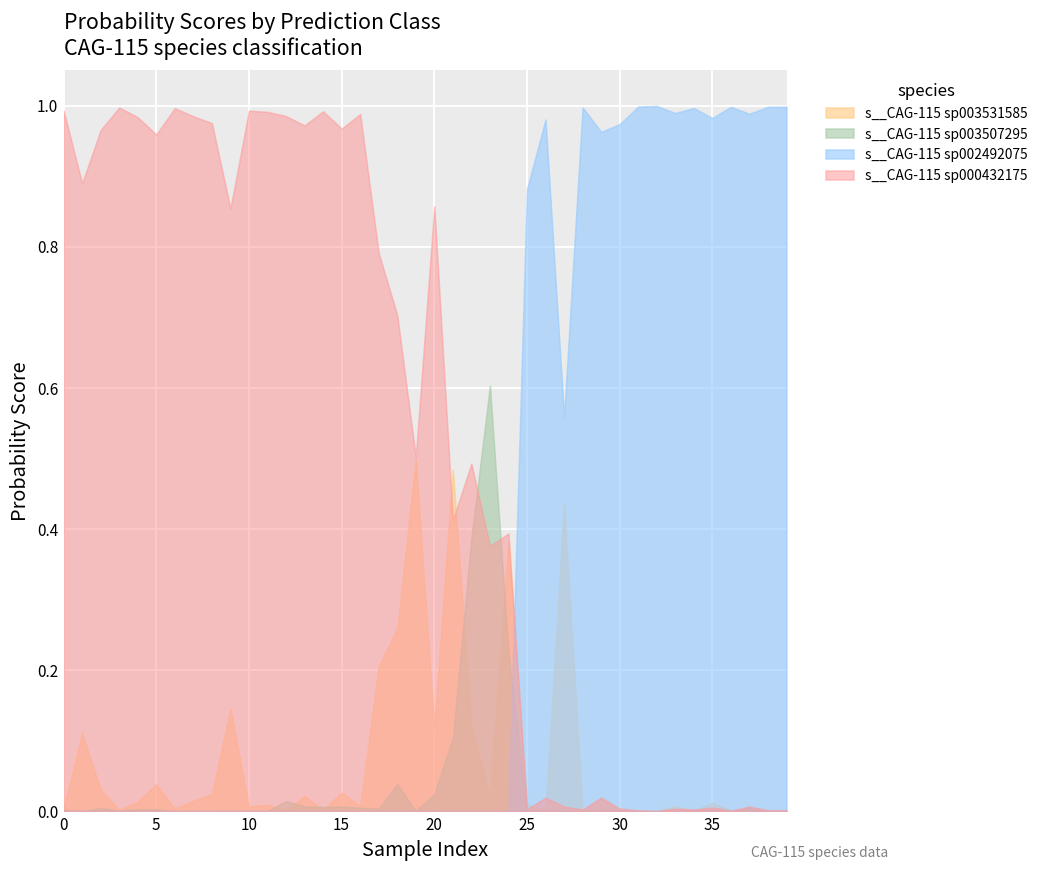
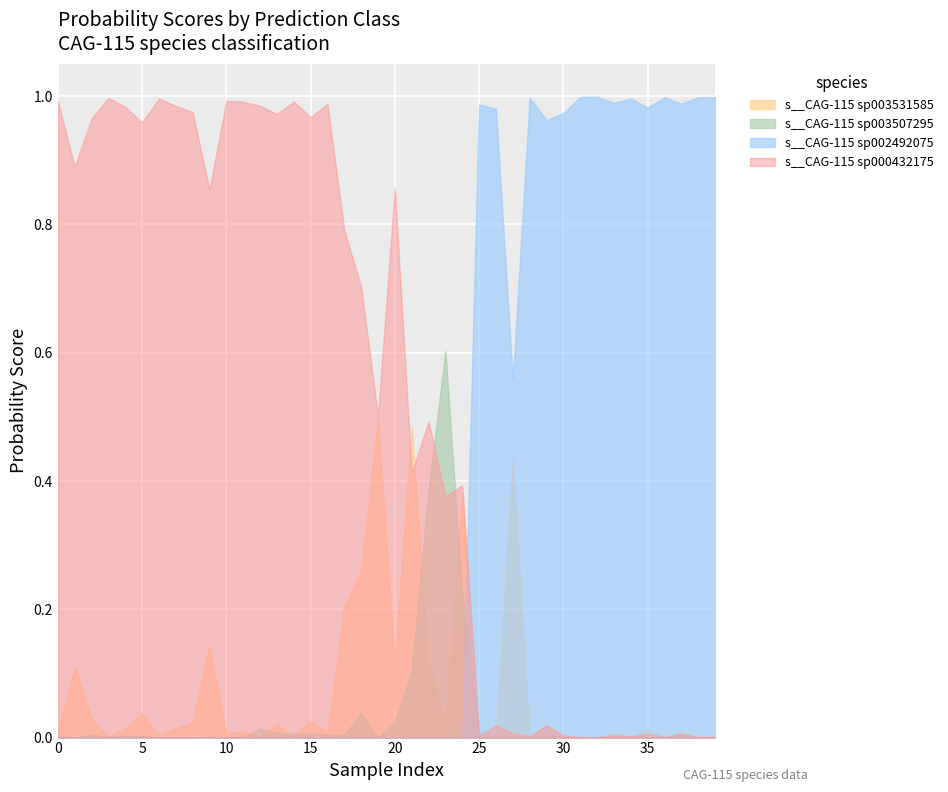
  {
    "s__CAG-115 sp003507295": {
      "15": 0.01,
      "20": 0.02
    },
    "s__CAG-115 sp002492075": {
-     "25": 0.88,
+     "25": 0.99,
      "30": 0.97,
      "35": 0.98
    }
  }
